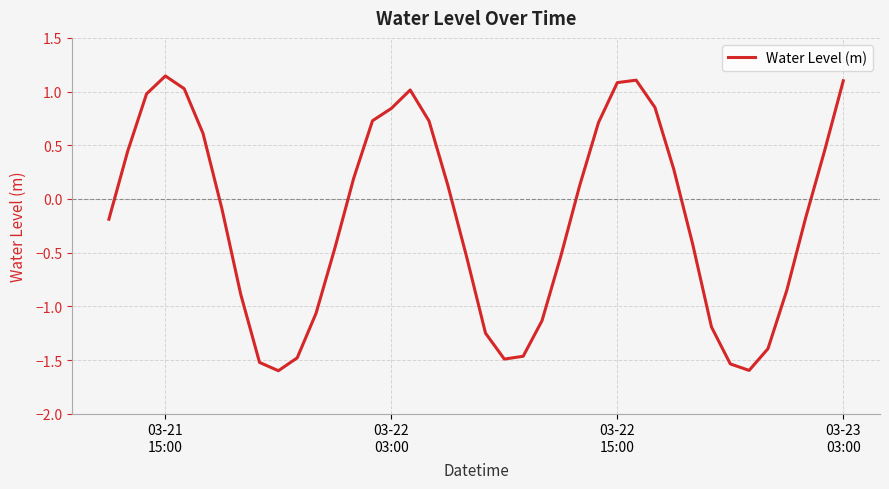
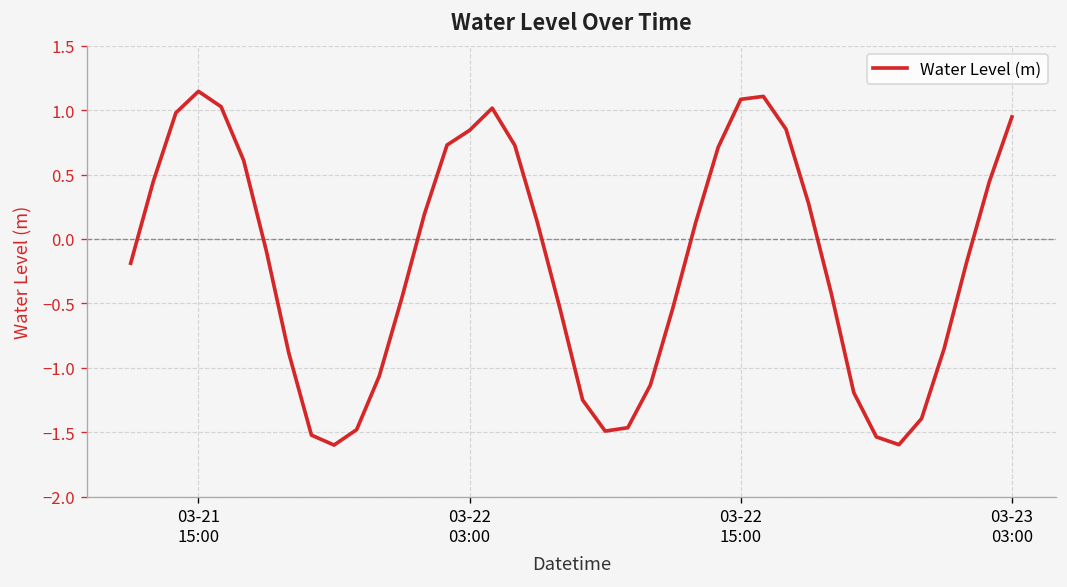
  {
    "03-21 15:00": 1.15,
    "03-22 03:00": 0.84,
    "03-22 15:00": 1.08,
-   "03-23 03:00": 1.10
+   "03-23 03:00": 0.95
  }
